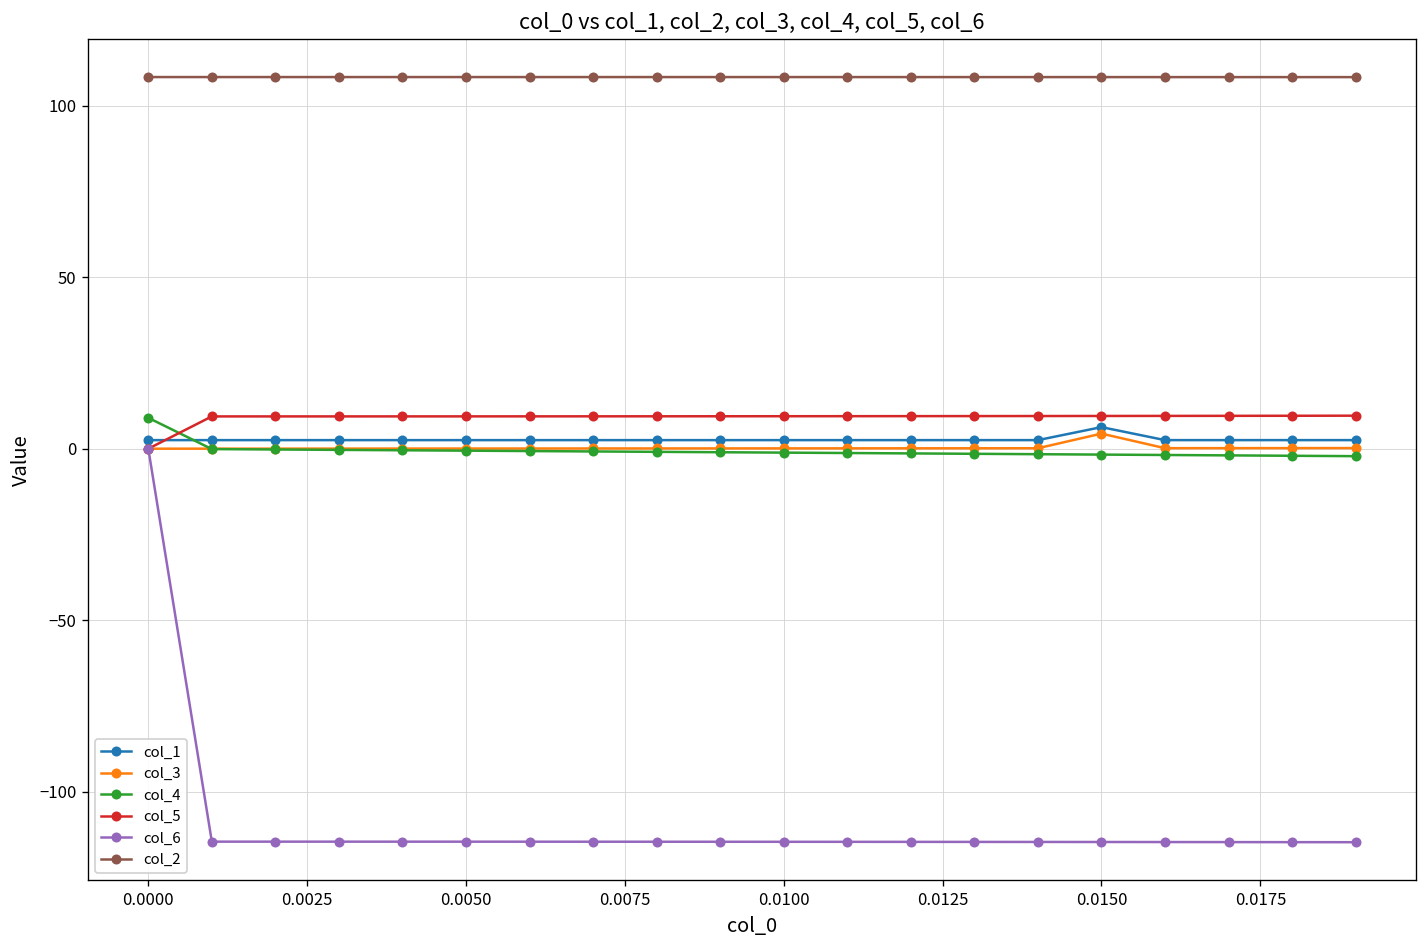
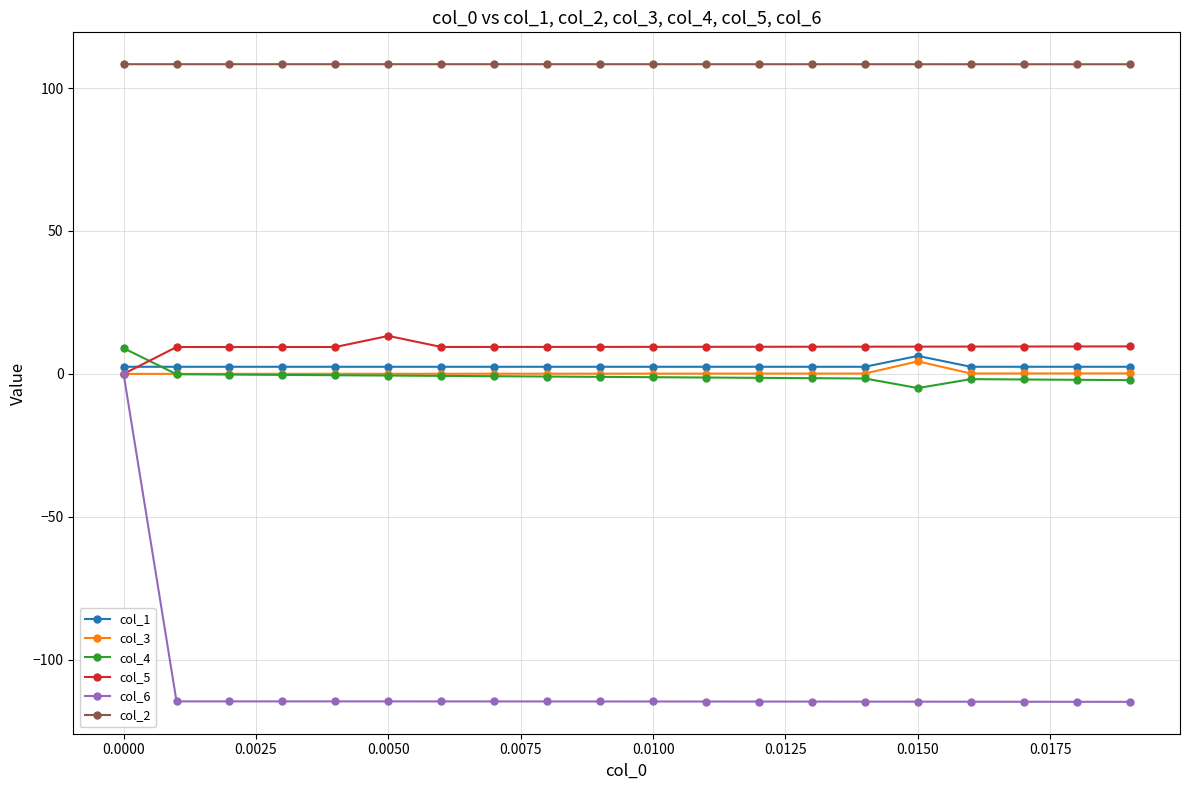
  {
    "col_1": {
      "0.0000": 3,
      "0.0050": 3,
      "0.0100": 3,
      "0.0150": 6
    },
    "col_3": {
      "0.0100": 0,
      "0.0150": 4
    },
    "col_4": {
      "0.0000": 9,
      "0.0100": -1,
-     "0.0150": -2
+     "0.0150": -5
    },
    "col_5": {
-     "0.0050": 9,
+     "0.0050": 13,
      "0.0100": 9,
      "0.0150": 10
    },
    "col_6": {
      "0.0050": -115,
      "0.0100": -115,
      "0.0150": -115
    },
    "col_2": {
      "0.0000": 108,
      "0.0050": 108,
      "0.0100": 108,
      "0.0150": 108
    }
  }
